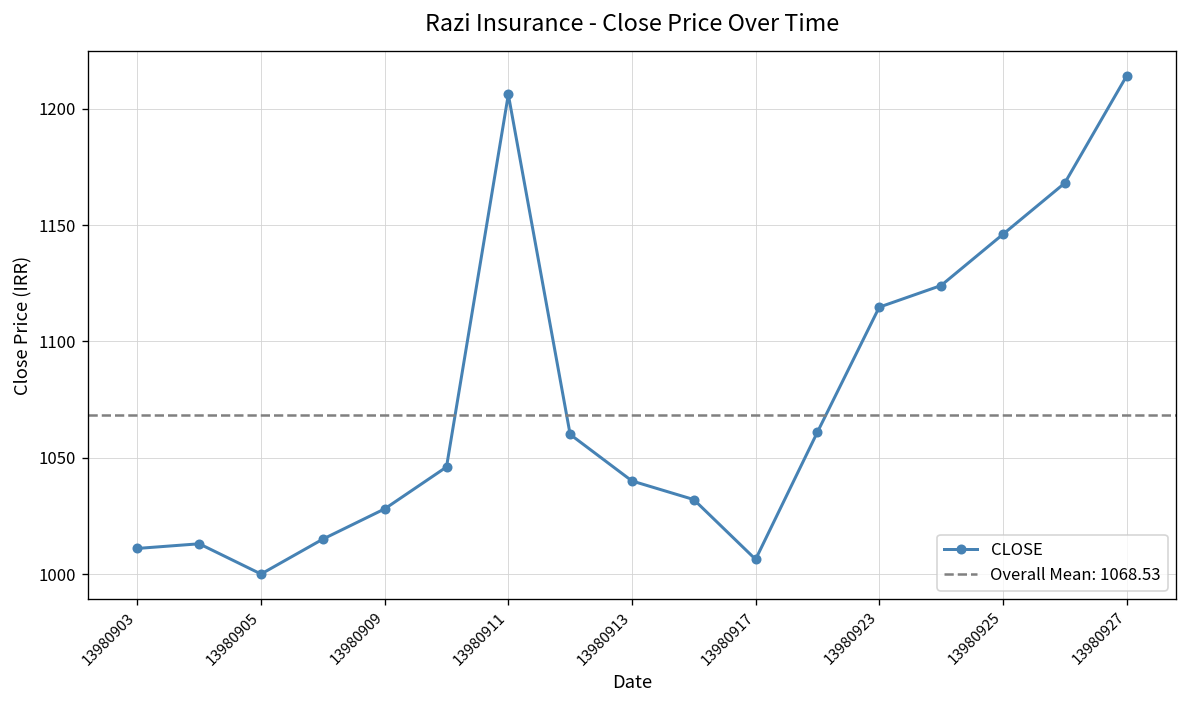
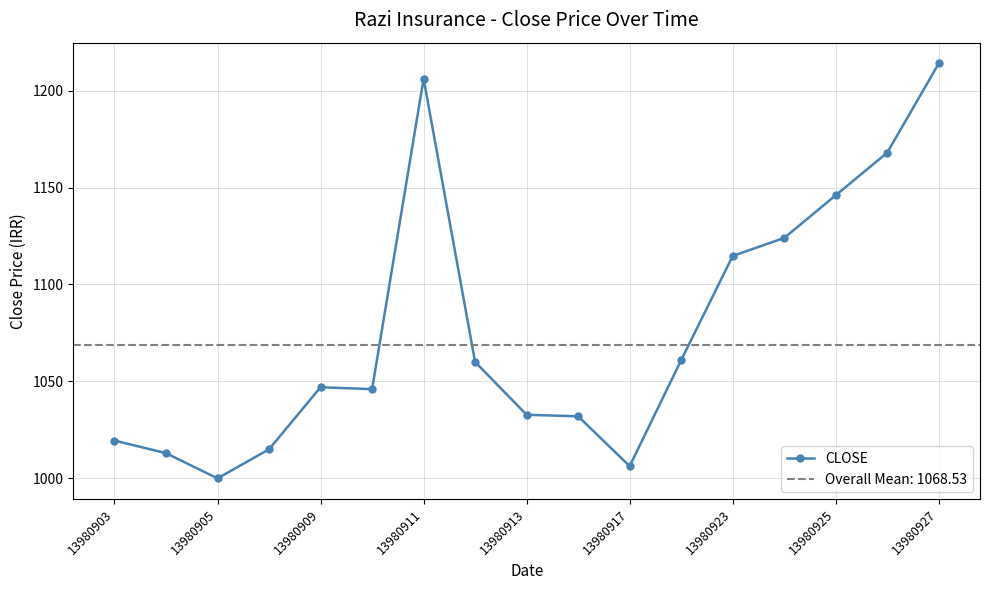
  {
-   "13980903": 1011,
+   "13980903": 1020,
    "13980905": 1000,
-   "13980909": 1028,
+   "13980909": 1047,
    "13980911": 1206,
-   "13980913": 1040,
+   "13980913": 1033,
    "13980917": 1006,
    "13980923": 1115,
    "13980925": 1146,
    "13980927": 1214
  }
